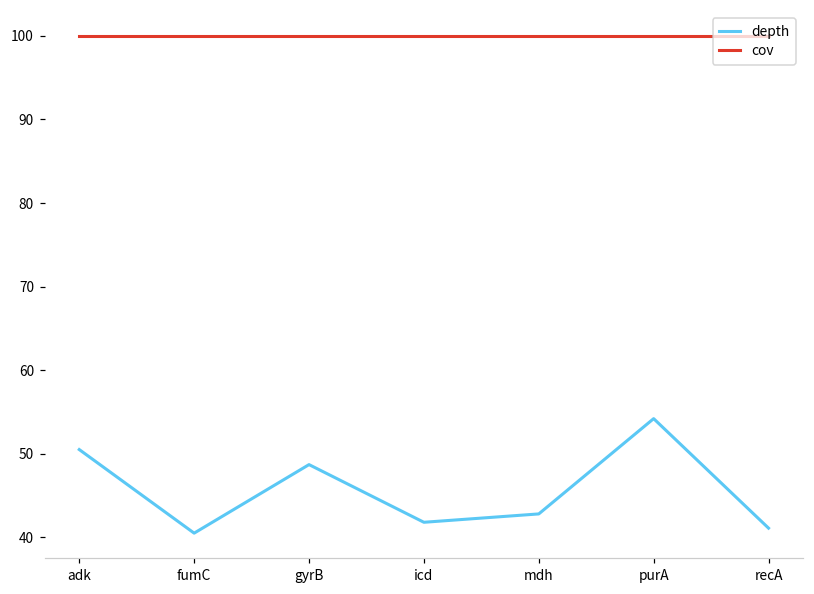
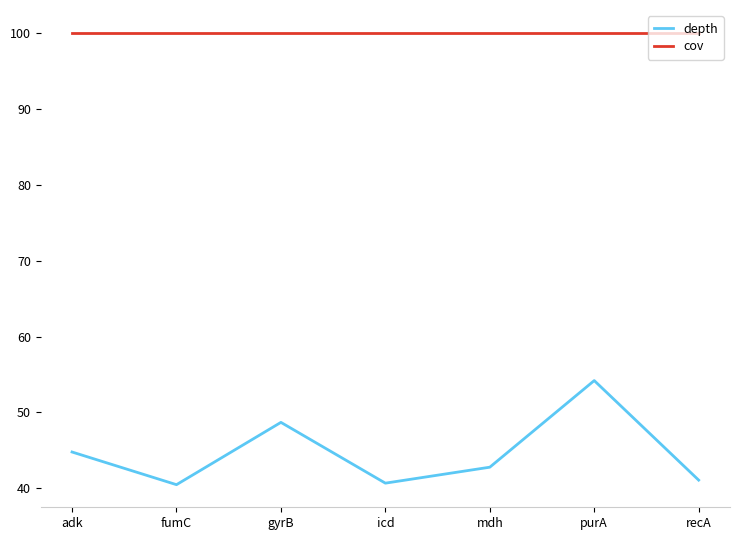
  {
    "depth": {
-     "adk": 51,
+     "adk": 45,
      "fumC": 41,
      "gyrB": 49,
-     "icd": 42,
+     "icd": 41,
      "mdh": 43,
      "purA": 54,
      "recA": 41
    },
    "cov": {
      "adk": 100,
      "fumC": 100,
      "gyrB": 100,
      "icd": 100,
      "mdh": 100,
      "purA": 100
    }
  }
